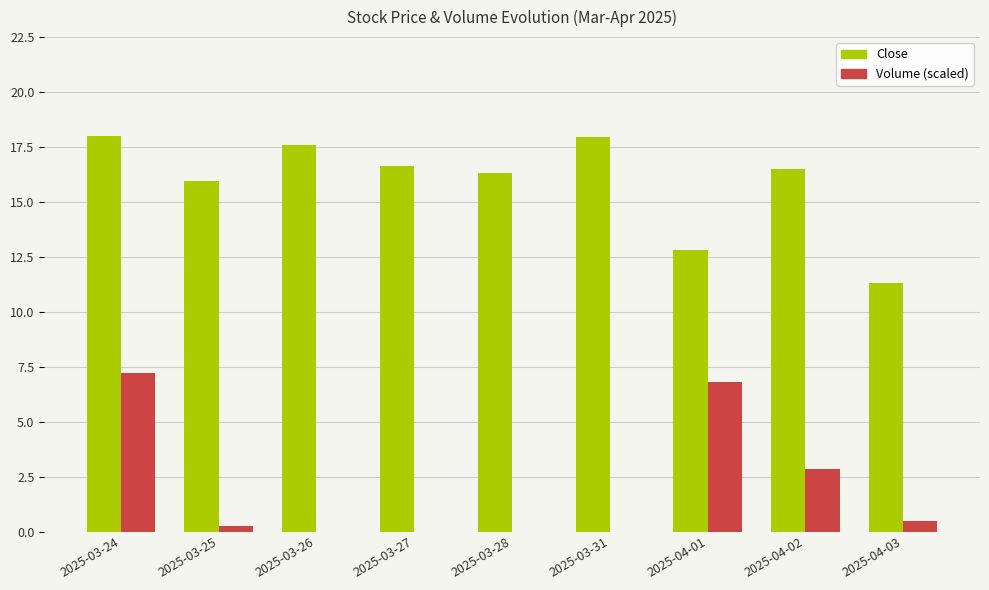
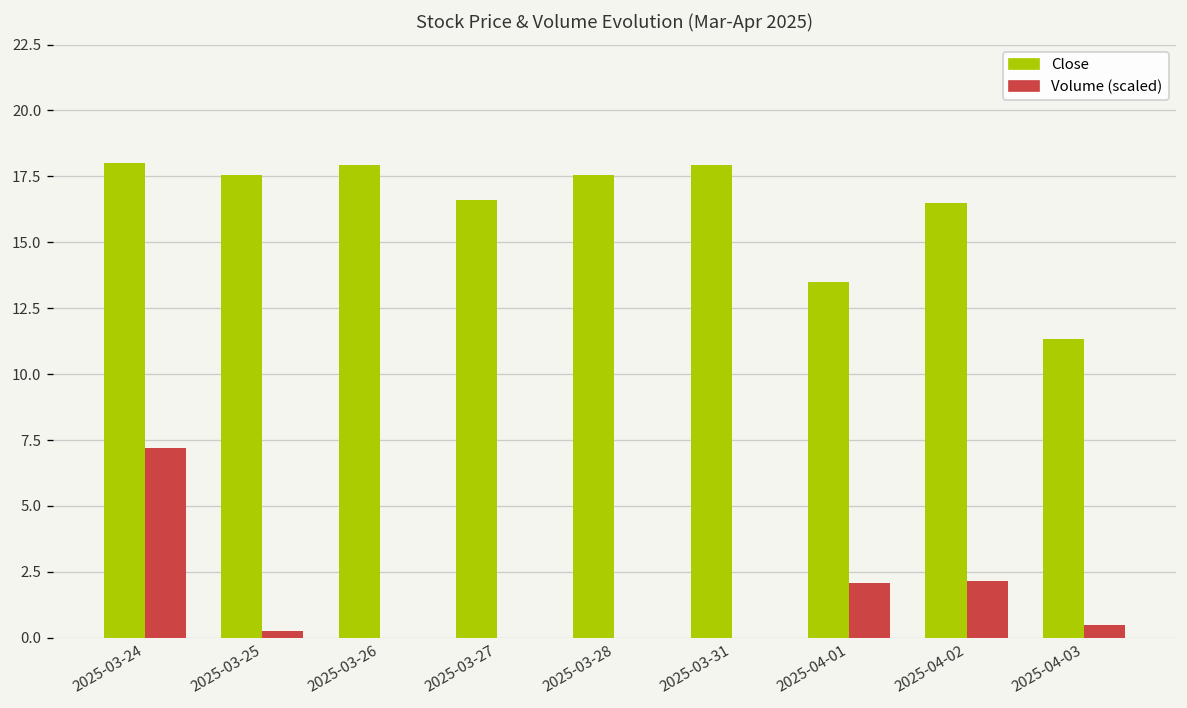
  {
    "Close": {
      "2025-03-24": 18.0,
-     "2025-03-25": 16.0,
-     "2025-03-26": 17.6,
+     "2025-03-25": 17.6,
+     "2025-03-26": 17.9,
      "2025-03-27": 16.6,
-     "2025-03-28": 16.3,
+     "2025-03-28": 17.6,
      "2025-03-31": 18.0,
-     "2025-04-01": 12.8,
+     "2025-04-01": 13.5,
      "2025-04-02": 16.5,
      "2025-04-03": 11.3
    },
    "Volume (scaled)": {
      "2025-03-24": 7.2,
      "2025-03-25": 0.3,
      "2025-03-26": 0.0,
      "2025-03-27": 0.0,
      "2025-03-28": 0.0,
      "2025-03-31": 0.0,
-     "2025-04-01": 6.8,
-     "2025-04-02": 2.8,
+     "2025-04-01": 2.1,
+     "2025-04-02": 2.1,
      "2025-04-03": 0.5
    }
  }
